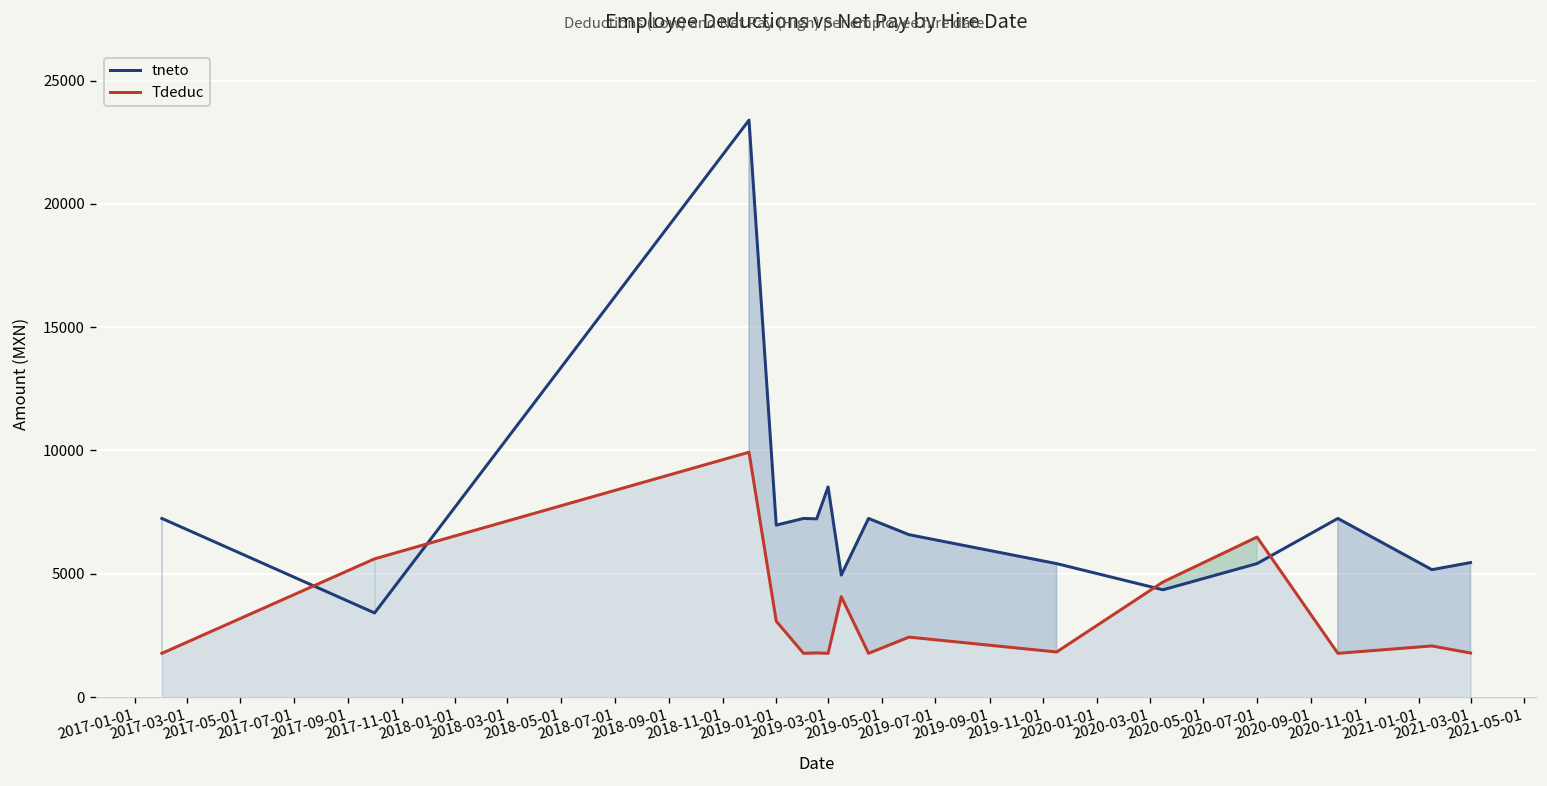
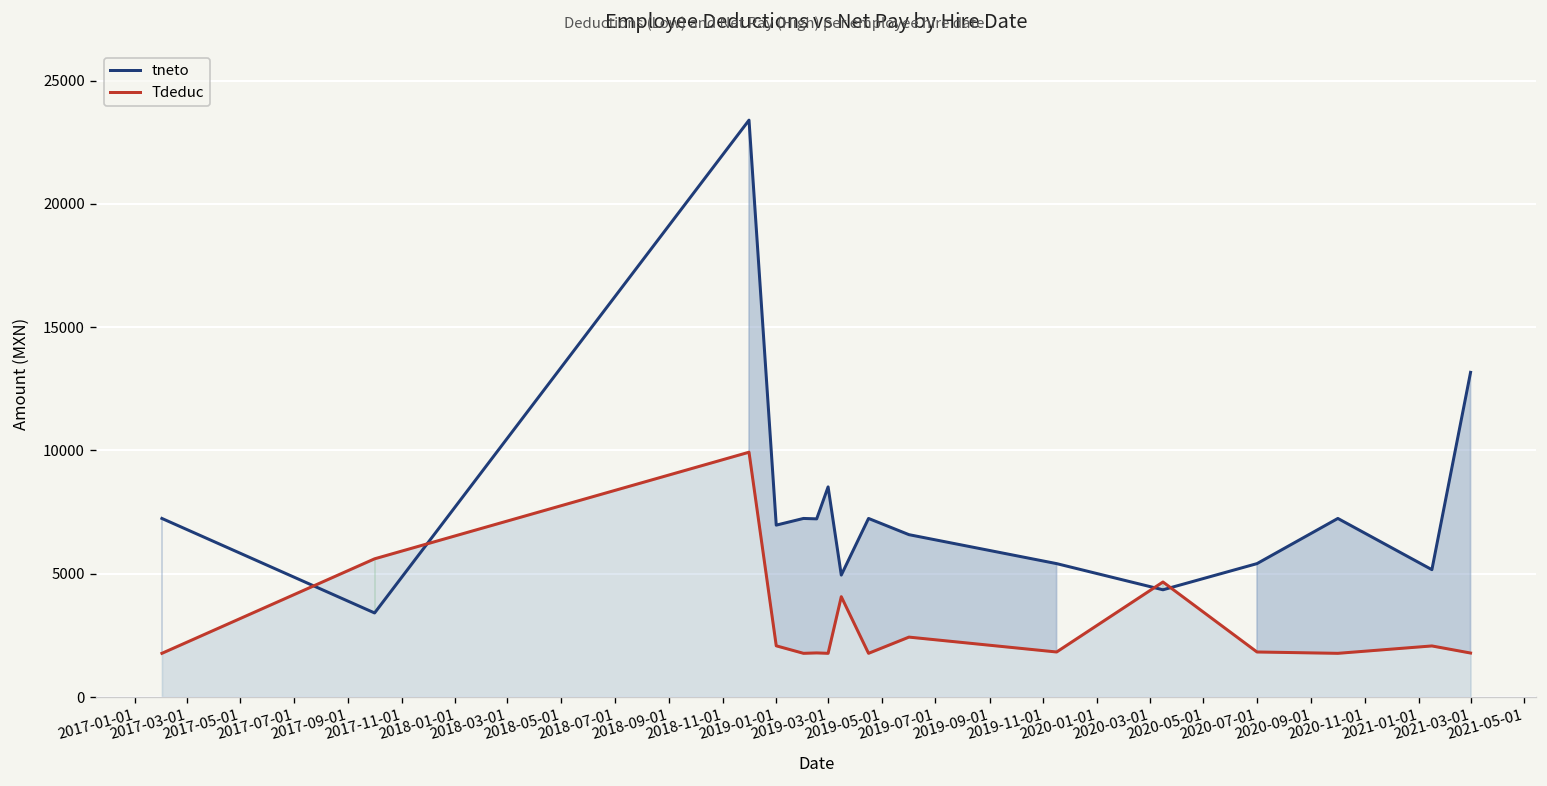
  {
    "tneto": {
      "2019-01-01": 7000,
      "2019-03-01": 8500,
      "2020-07-01": 5400,
-     "2021-03-01": 5500
+     "2021-03-01": 13200
    },
    "Tdeduc": {
-     "2019-01-01": 3100,
+     "2019-01-01": 2100,
      "2019-03-01": 1800,
-     "2020-07-01": 6500,
+     "2020-07-01": 1800,
      "2021-03-01": 1800
    }
  }
